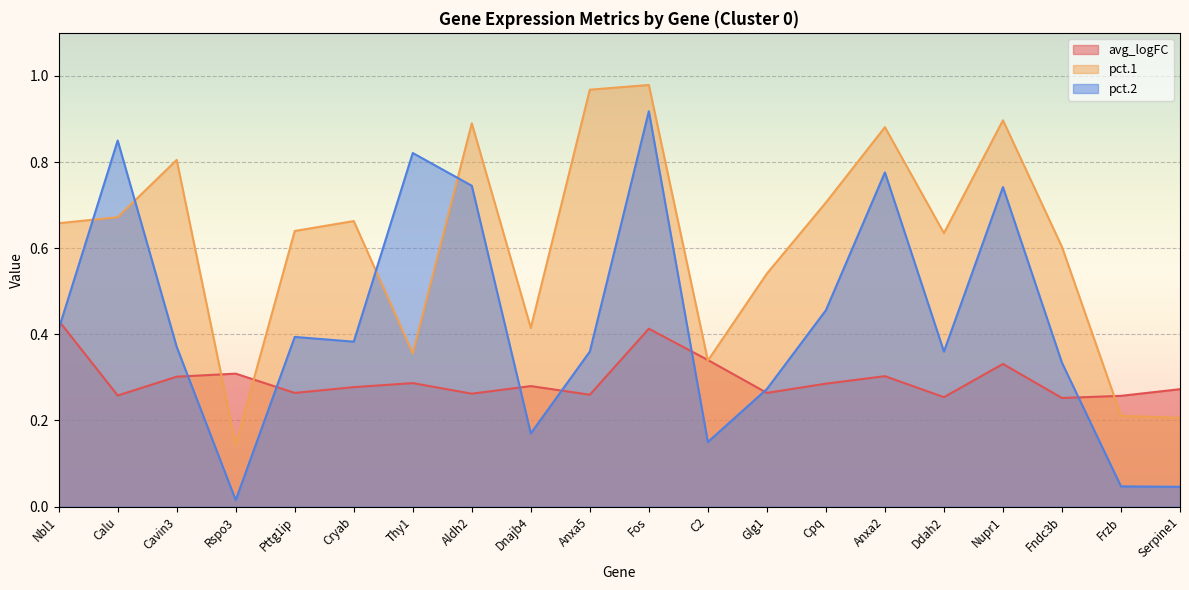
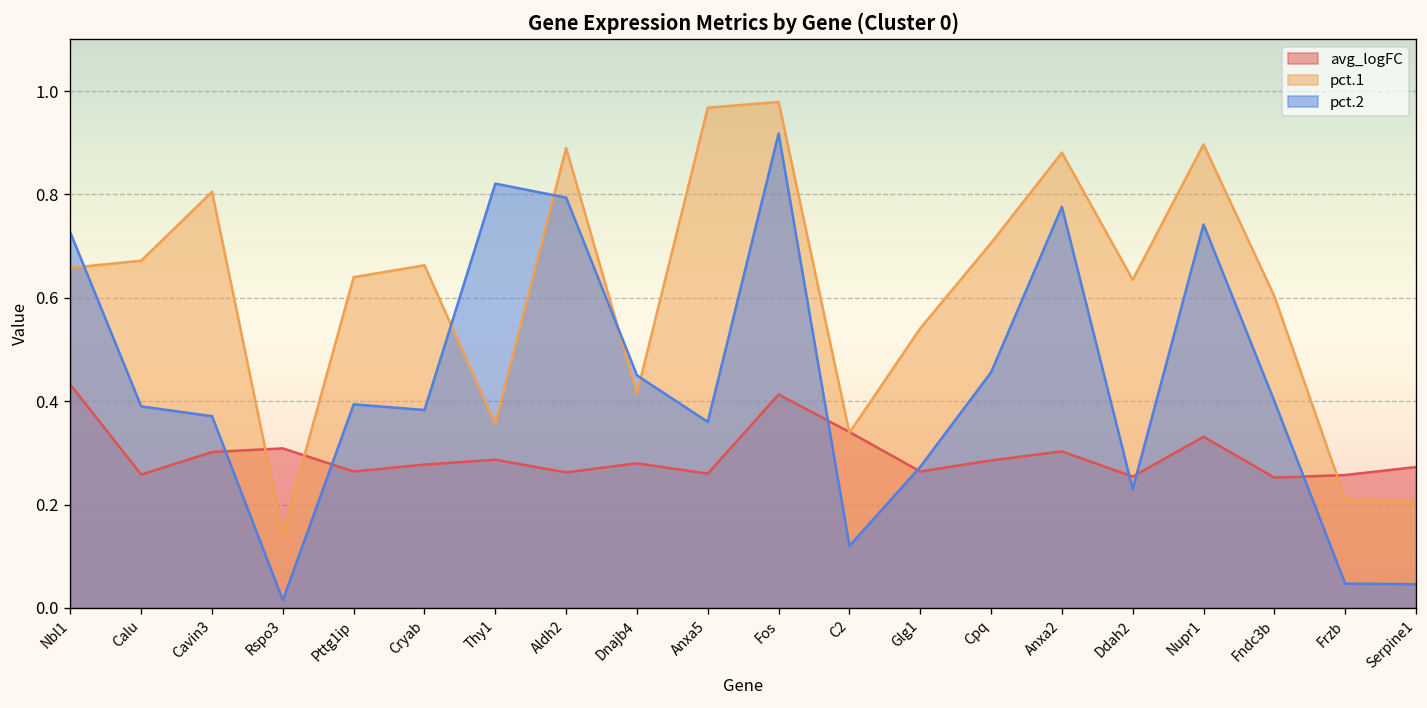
  {
    "pct.2": {
-     "Nbl1": 0.41,
-     "Calu": 0.85,
+     "Nbl1": 0.73,
+     "Calu": 0.39,
      "Cavin3": 0.37,
      "Rspo3": 0.02,
      "Pttg1ip": 0.39,
      "Cryab": 0.38,
      "Thy1": 0.82,
-     "Aldh2": 0.75,
-     "Dnajb4": 0.17,
+     "Aldh2": 0.79,
+     "Dnajb4": 0.45,
      "Anxa5": 0.36,
      "Fos": 0.92,
-     "C2": 0.15,
+     "C2": 0.12,
      "Glg1": 0.27,
      "Cpq": 0.46,
      "Anxa2": 0.78,
-     "Ddah2": 0.36,
+     "Ddah2": 0.23,
      "Nupr1": 0.74,
-     "Fndc3b": 0.33,
+     "Fndc3b": 0.40,
      "Frzb": 0.05,
      "Serpine1": 0.05
    }
  }
